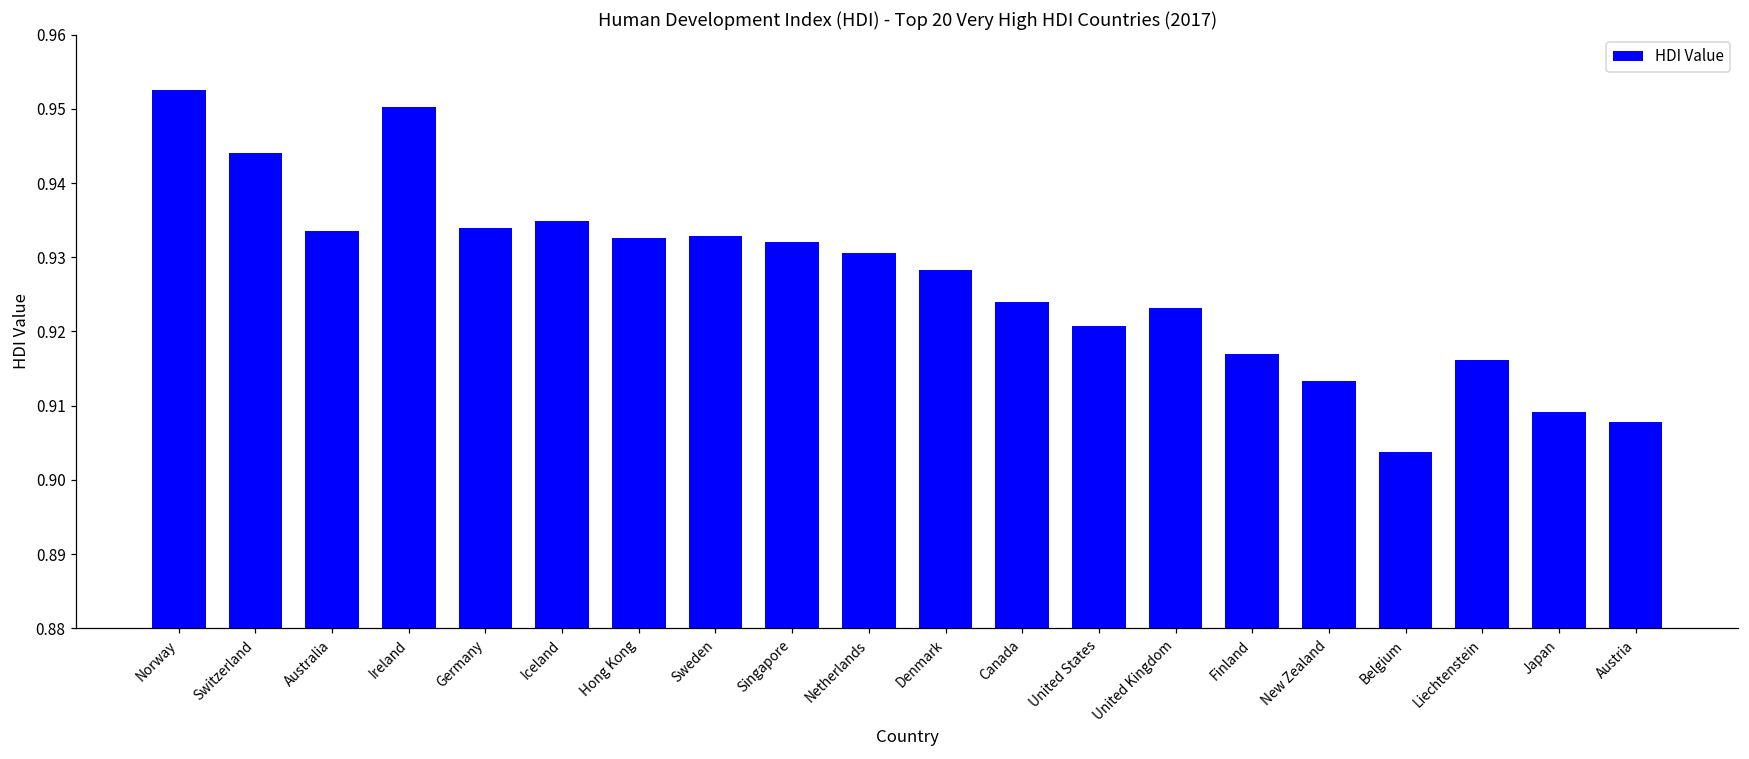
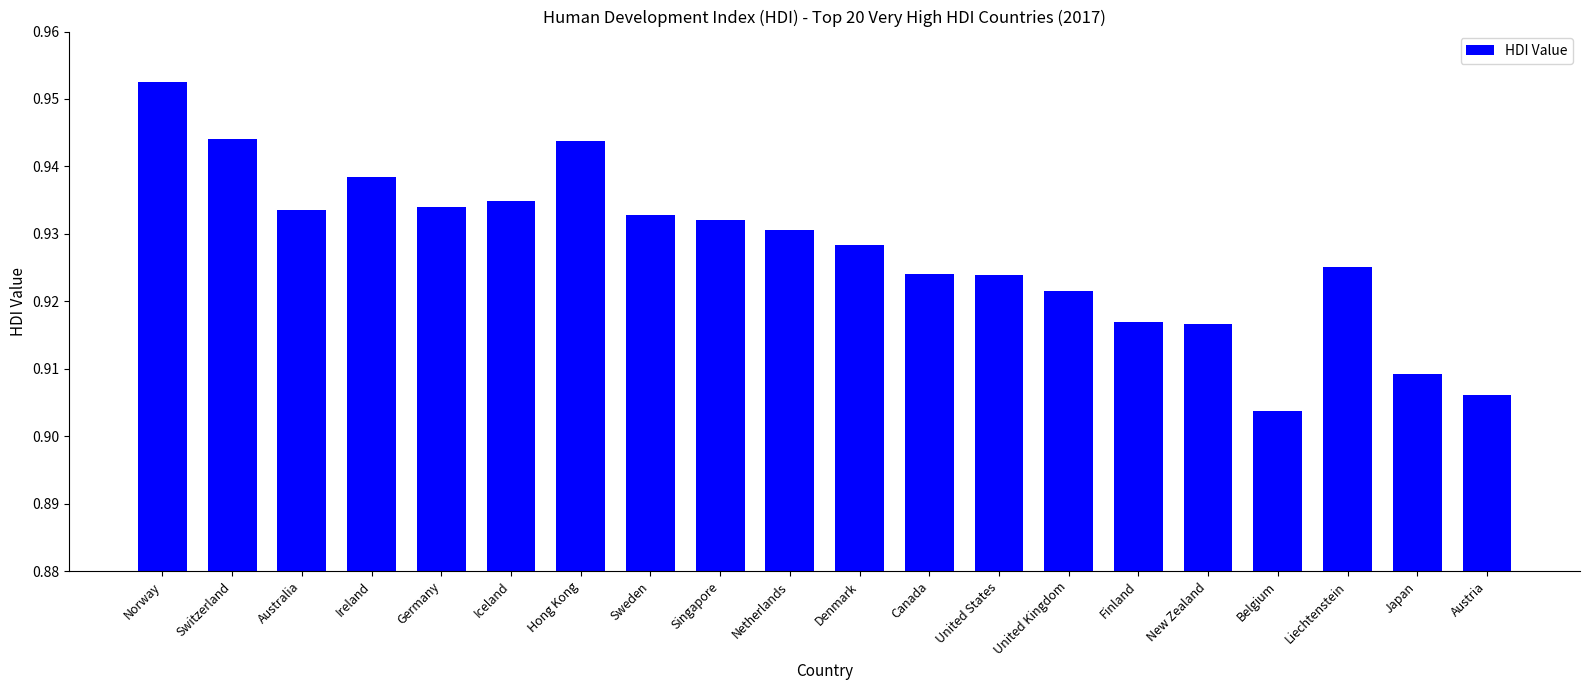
  {
    "Norway": 0.953,
    "Switzerland": 0.944,
    "Australia": 0.934,
-   "Ireland": 0.950,
+   "Ireland": 0.938,
    "Germany": 0.934,
    "Iceland": 0.935,
-   "Hong Kong": 0.933,
+   "Hong Kong": 0.944,
    "Sweden": 0.933,
    "Singapore": 0.932,
    "Netherlands": 0.931,
    "Denmark": 0.928,
    "Canada": 0.924,
-   "United States": 0.921,
-   "United Kingdom": 0.923,
+   "United States": 0.924,
+   "United Kingdom": 0.922,
    "Finland": 0.917,
-   "New Zealand": 0.913,
+   "New Zealand": 0.917,
    "Belgium": 0.904,
-   "Liechtenstein": 0.916,
+   "Liechtenstein": 0.925,
    "Japan": 0.909,
-   "Austria": 0.908
+   "Austria": 0.906
  }
